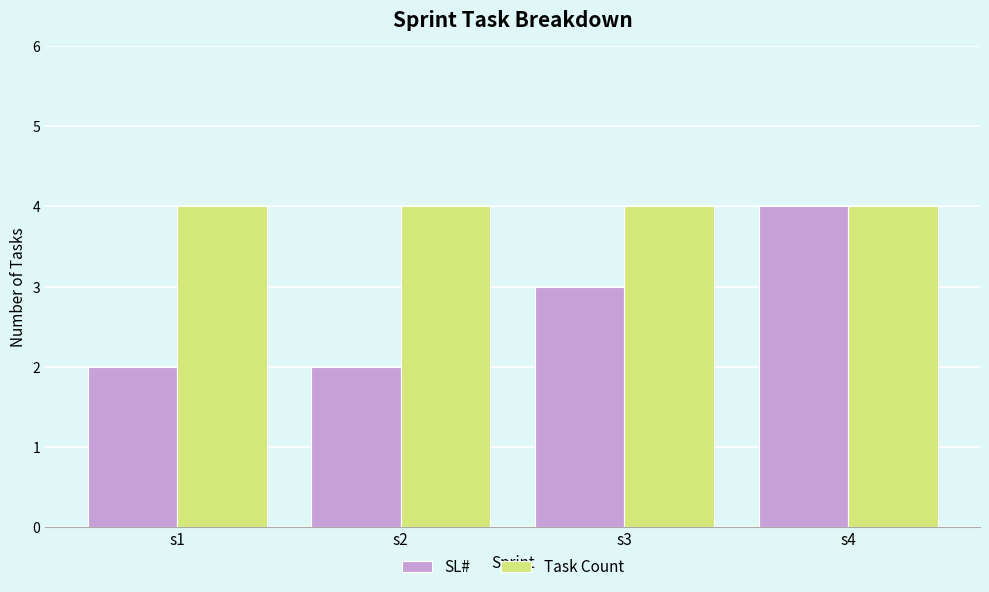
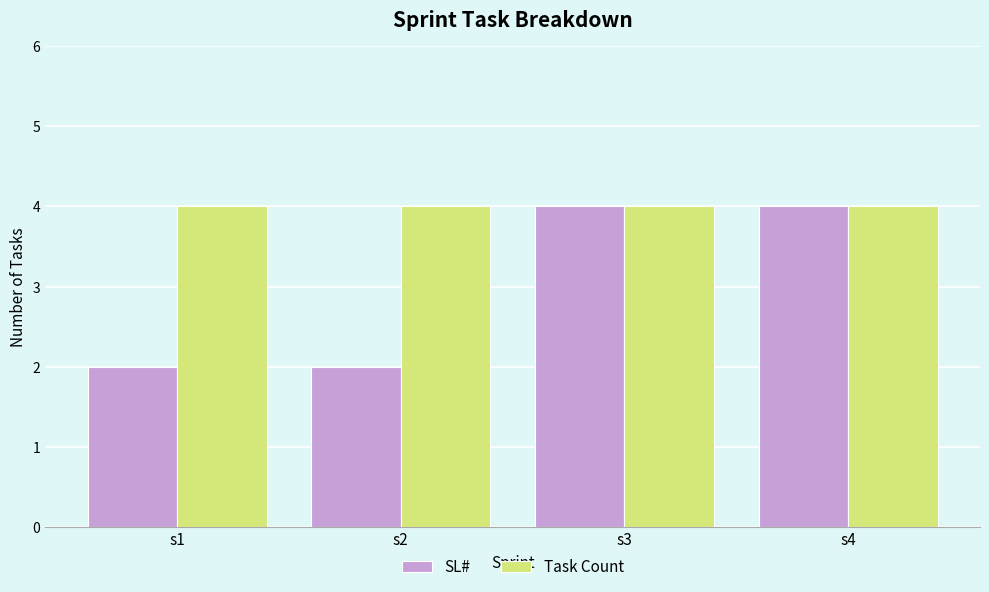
  {
    "SL#": {
      "s1": 2,
      "s2": 2,
-     "s3": 3,
+     "s3": 4,
      "s4": 4
    },
    "Task Count": {
      "s1": 4,
      "s2": 4,
      "s3": 4,
      "s4": 4
    }
  }
